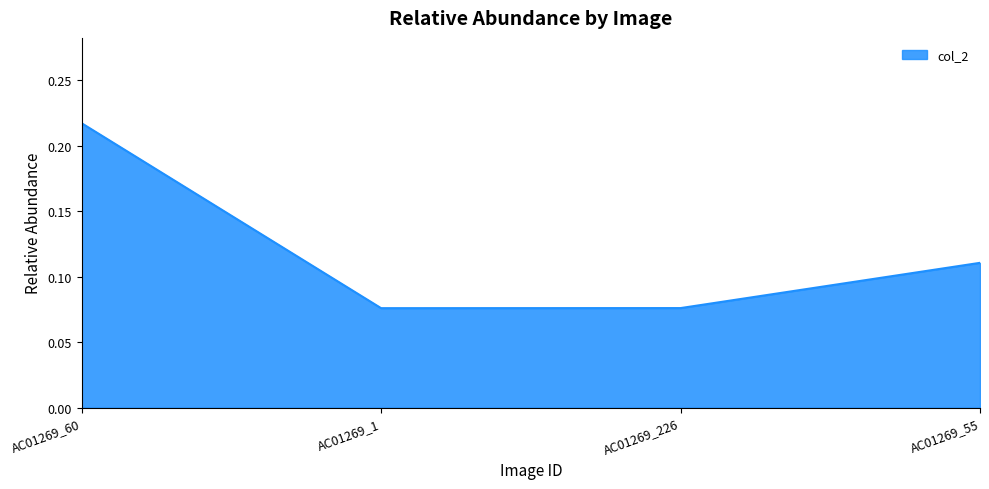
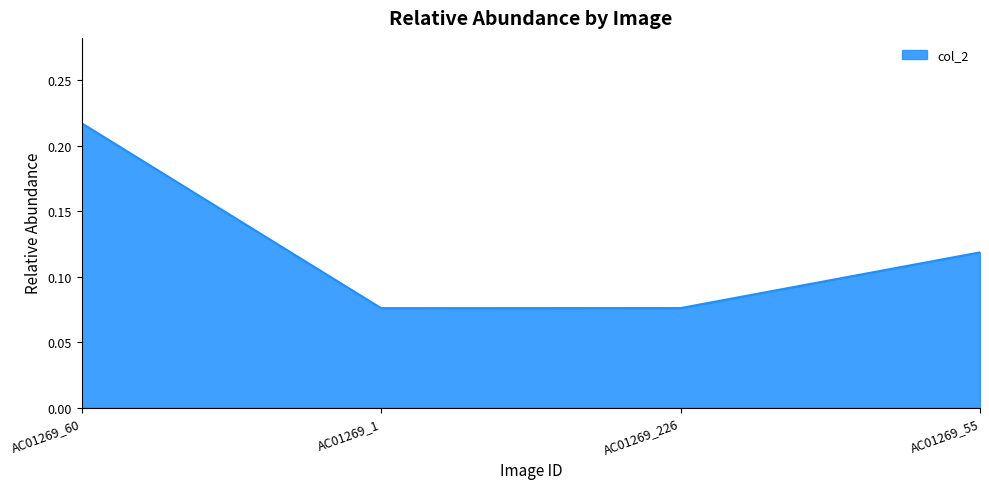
  {
    "AC01269_60": 0.217,
    "AC01269_1": 0.076,
    "AC01269_226": 0.076,
-   "AC01269_55": 0.111
+   "AC01269_55": 0.119
  }
